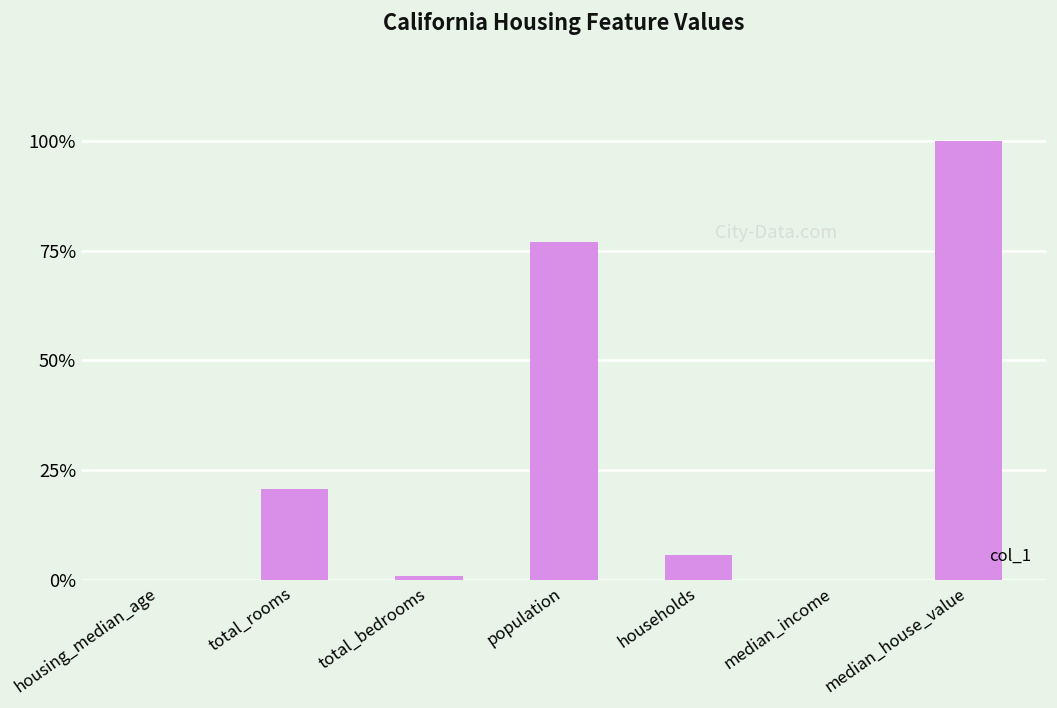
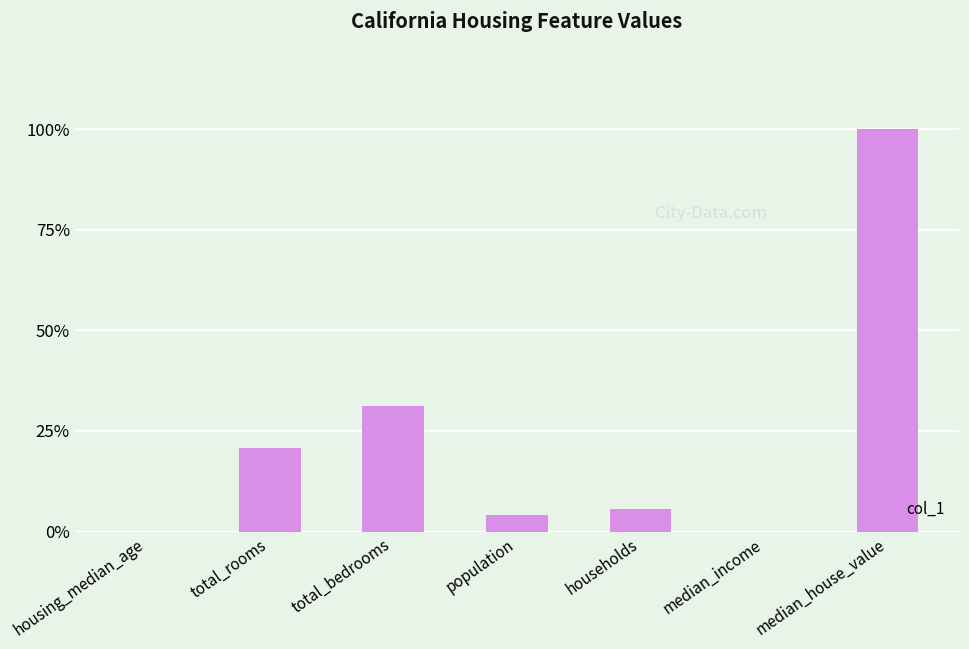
  {
    "total_rooms": "21%",
-   "total_bedrooms": "1%",
-   "population": "77%",
+   "total_bedrooms": "31%",
+   "population": "4%",
    "households": "6%",
    "median_house_value": "100%"
  }
